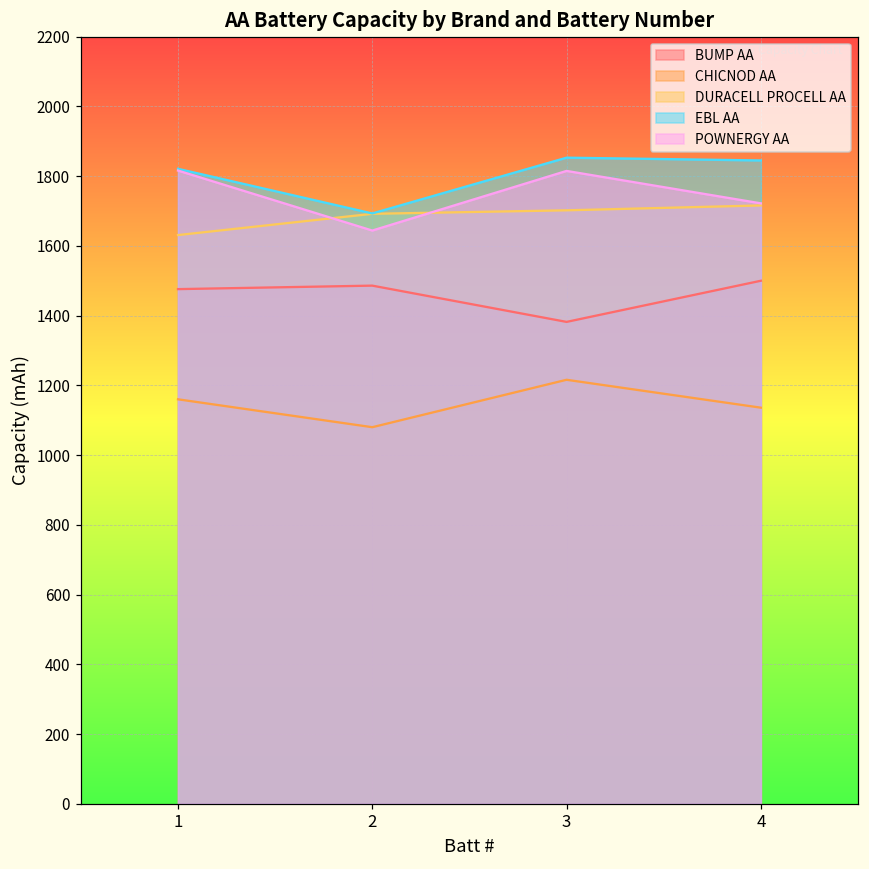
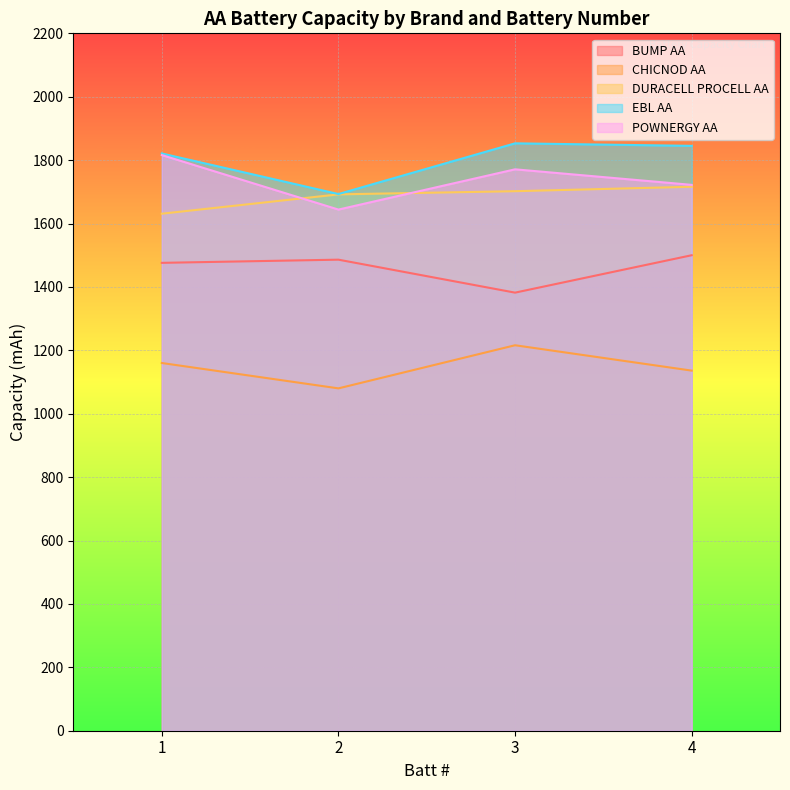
  {
    "EBL AA": {
      "3": 1850,
      "4": 1850
    },
    "POWNERGY AA": {
      "2": 1640,
-     "3": 1820
+     "3": 1770
    }
  }
